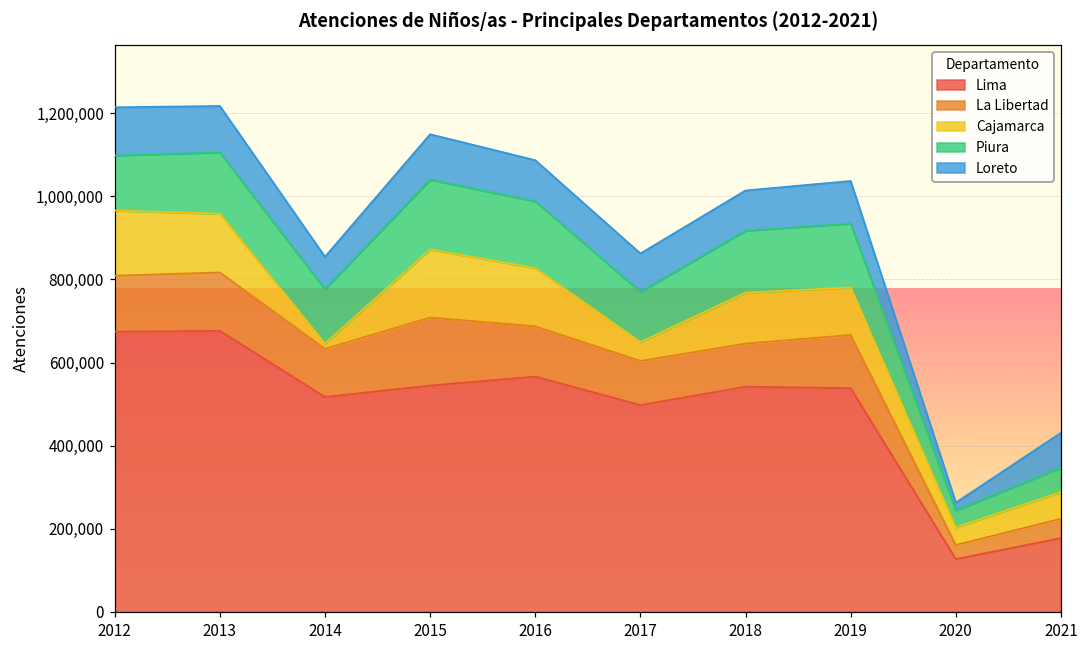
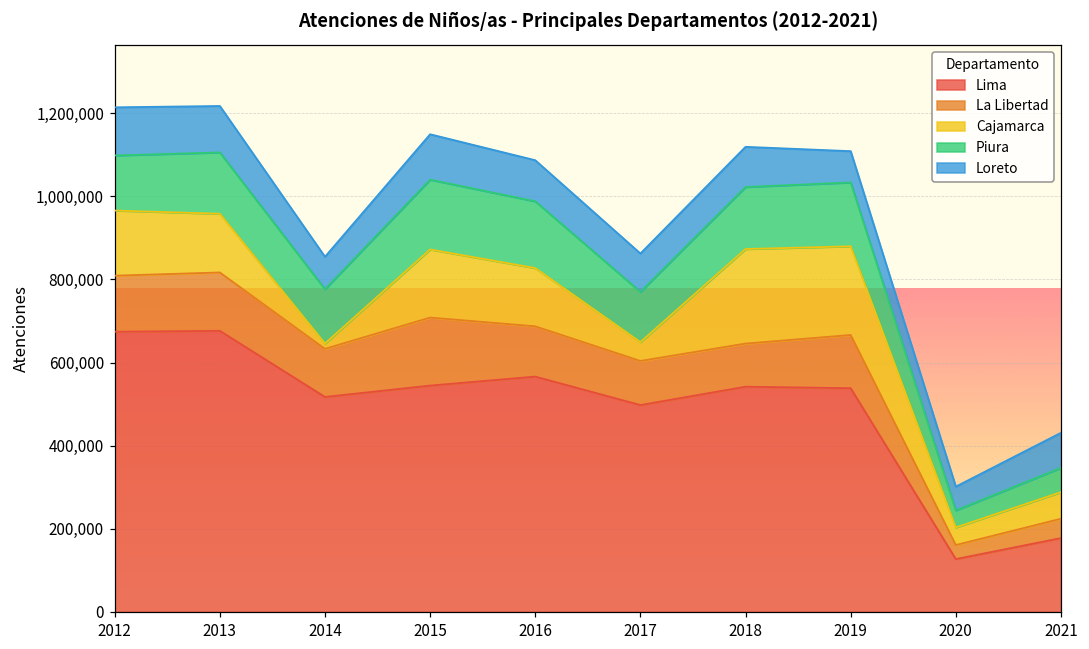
  {
    "Cajamarca": {
      "2012": "160,000",
      "2013": "140,000",
      "2014": "10,000",
      "2015": "160,000",
      "2016": "140,000",
      "2017": "50,000",
-     "2018": "120,000",
-     "2019": "110,000",
+     "2018": "230,000",
+     "2019": "210,000",
      "2020": "40,000",
      "2021": "60,000"
    },
    "Piura": {
      "2012": "130,000",
      "2013": "150,000",
      "2014": "130,000",
      "2015": "170,000",
      "2016": "160,000",
      "2017": "120,000",
      "2018": "150,000",
      "2019": "150,000",
      "2020": "40,000",
      "2021": "60,000"
    },
    "Loreto": {
      "2012": "120,000",
      "2013": "110,000",
      "2014": "80,000",
      "2015": "110,000",
      "2016": "100,000",
      "2017": "90,000",
      "2018": "100,000",
-     "2019": "100,000",
-     "2020": "20,000",
+     "2019": "80,000",
+     "2020": "60,000",
      "2021": "80,000"
    }
  }
